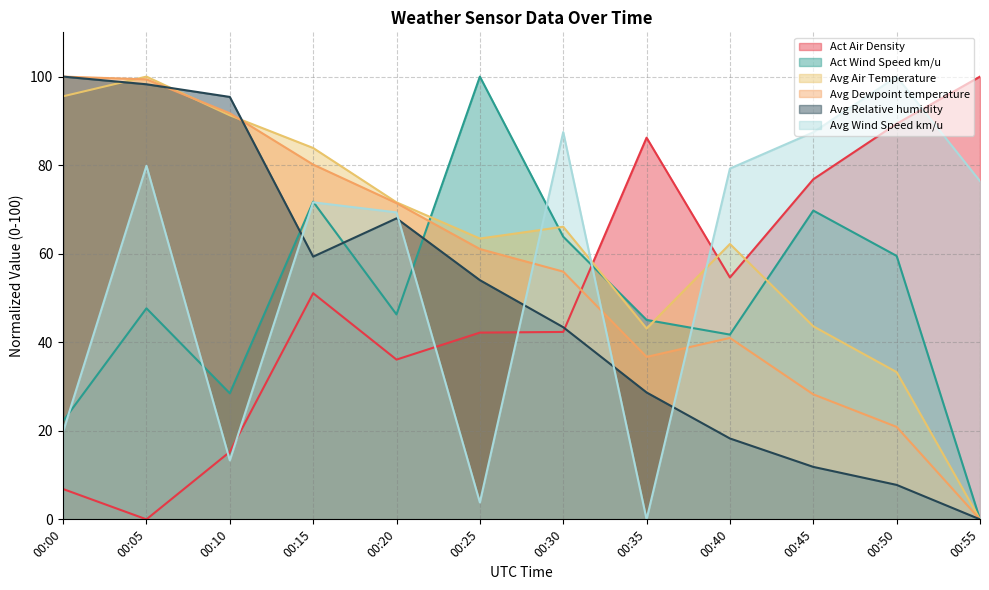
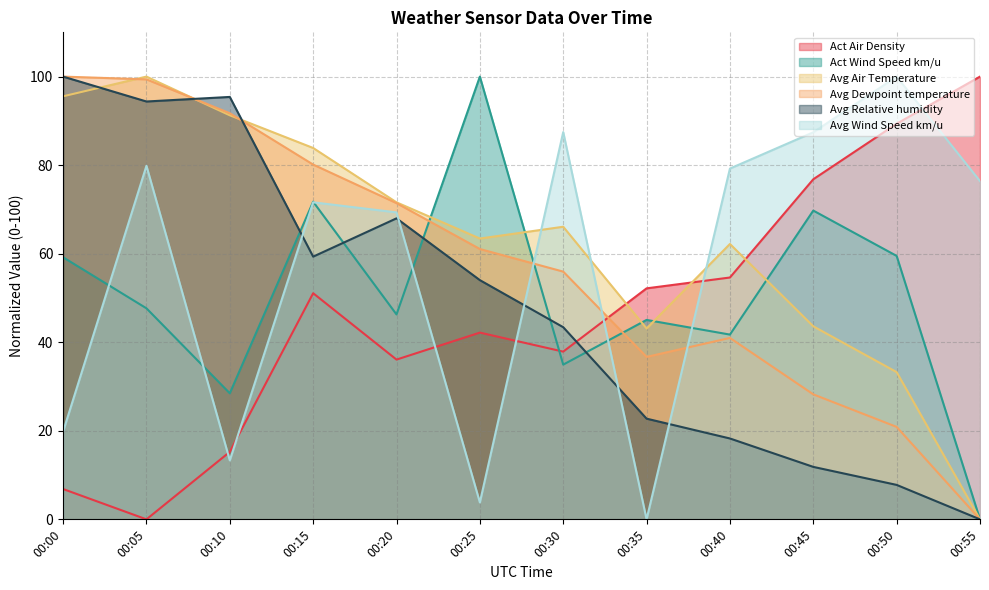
  {
    "Act Air Density": {
      "00:00": 7,
      "00:05": 0,
      "00:10": 15,
      "00:15": 51,
      "00:20": 36,
      "00:25": 42,
-     "00:30": 42,
-     "00:35": 86,
+     "00:30": 38,
+     "00:35": 52,
      "00:40": 55,
      "00:45": 77,
      "00:55": 100
    },
    "Act Wind Speed km/u": {
-     "00:00": 22,
+     "00:00": 59,
      "00:05": 48,
      "00:10": 28,
      "00:20": 46,
      "00:25": 100,
-     "00:30": 64,
+     "00:30": 35,
      "00:35": 45,
      "00:40": 42,
      "00:45": 70,
      "00:50": 60
    },
    "Avg Relative humidity": {
-     "00:05": 98,
+     "00:05": 94,
      "00:10": 95,
      "00:15": 59,
      "00:20": 68,
      "00:25": 54,
      "00:30": 43,
-     "00:35": 29,
+     "00:35": 23,
      "00:40": 18,
      "00:45": 12,
      "00:50": 8
    },
    "Avg Wind Speed km/u": {
      "00:00": 20,
      "00:05": 80,
      "00:10": 13,
      "00:20": 69,
      "00:25": 4,
      "00:30": 87,
      "00:35": 0,
      "00:40": 79,
      "00:55": 76
    }
  }
